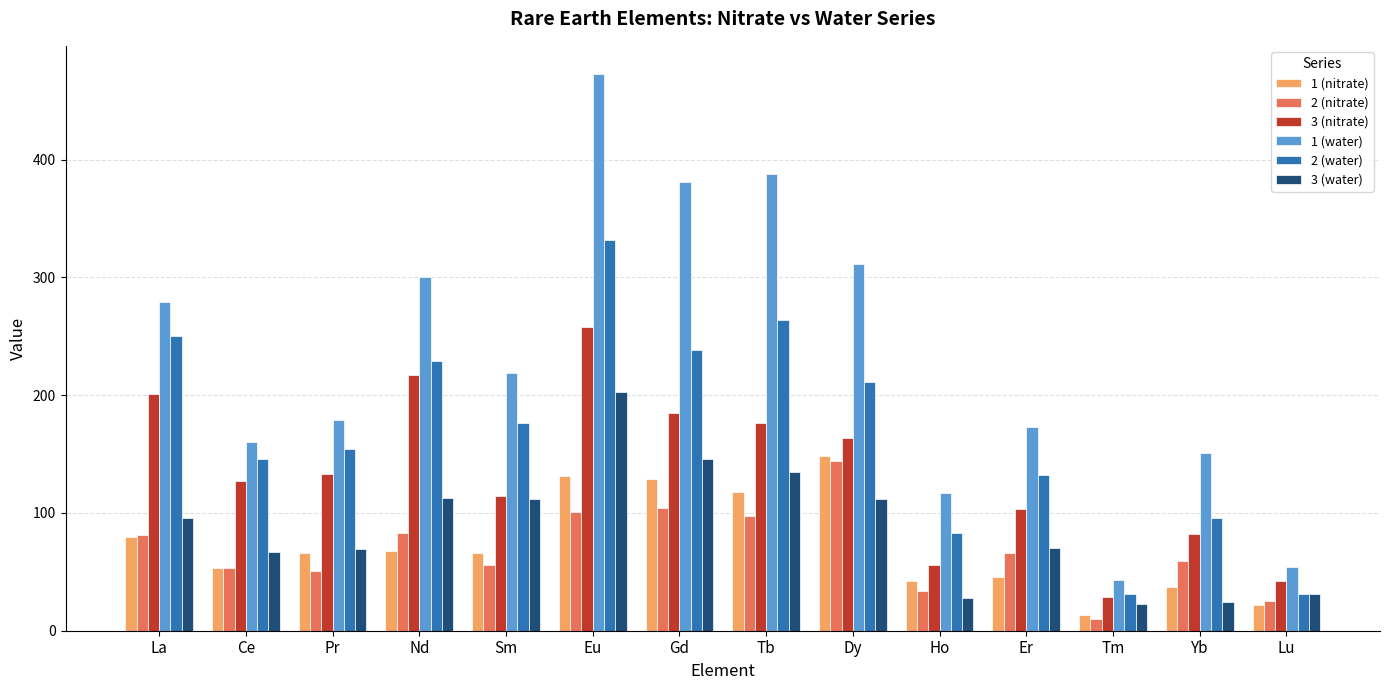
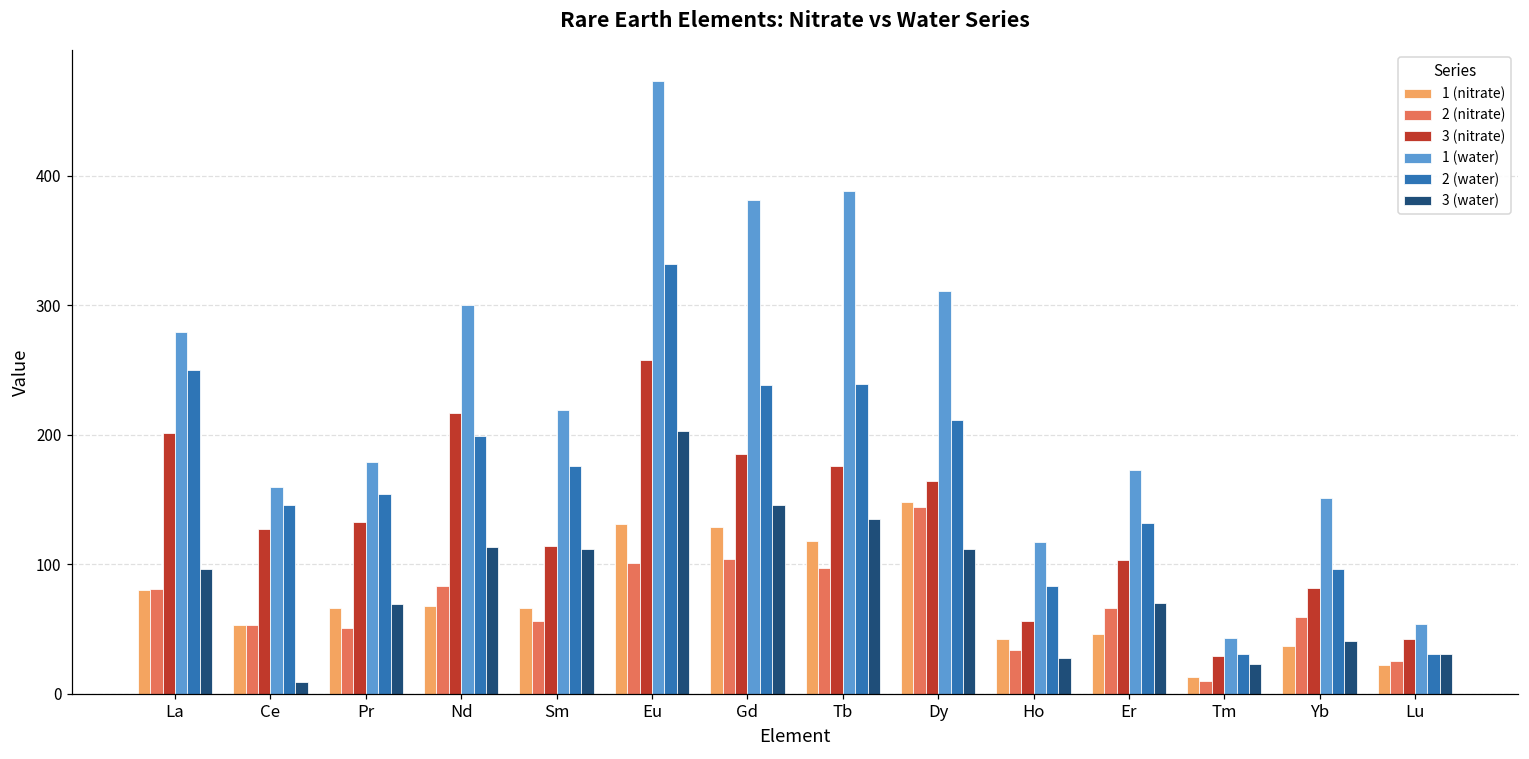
  {
    "3 (nitrate)": {
      "La": 201,
      "Ce": 127,
      "Pr": 133,
      "Nd": 217,
      "Sm": 114,
      "Eu": 258,
      "Gd": 185,
      "Tb": 176,
      "Dy": 164,
      "Ho": 56,
      "Er": 103,
      "Tm": 29,
      "Yb": 82,
      "Lu": 42
    },
    "1 (water)": {
      "La": 279,
      "Ce": 160,
      "Pr": 179,
      "Nd": 300,
      "Sm": 219,
      "Eu": 473,
      "Gd": 381,
      "Tb": 388,
      "Dy": 311,
      "Ho": 117,
      "Er": 173,
      "Tm": 43,
      "Yb": 151,
      "Lu": 54
    },
    "2 (water)": {
      "La": 250,
      "Ce": 146,
      "Pr": 154,
-     "Nd": 229,
+     "Nd": 199,
      "Sm": 176,
      "Eu": 332,
      "Gd": 238,
-     "Tb": 264,
+     "Tb": 239,
      "Dy": 211,
      "Ho": 83,
      "Er": 132,
      "Tm": 31,
      "Yb": 96,
      "Lu": 31
    },
    "3 (water)": {
      "La": 96,
-     "Ce": 67,
+     "Ce": 9,
      "Pr": 69,
      "Nd": 113,
      "Sm": 112,
      "Eu": 203,
      "Gd": 146,
      "Tb": 135,
      "Dy": 112,
      "Ho": 28,
      "Er": 70,
      "Tm": 23,
-     "Yb": 24,
+     "Yb": 41,
      "Lu": 31
    }
  }
